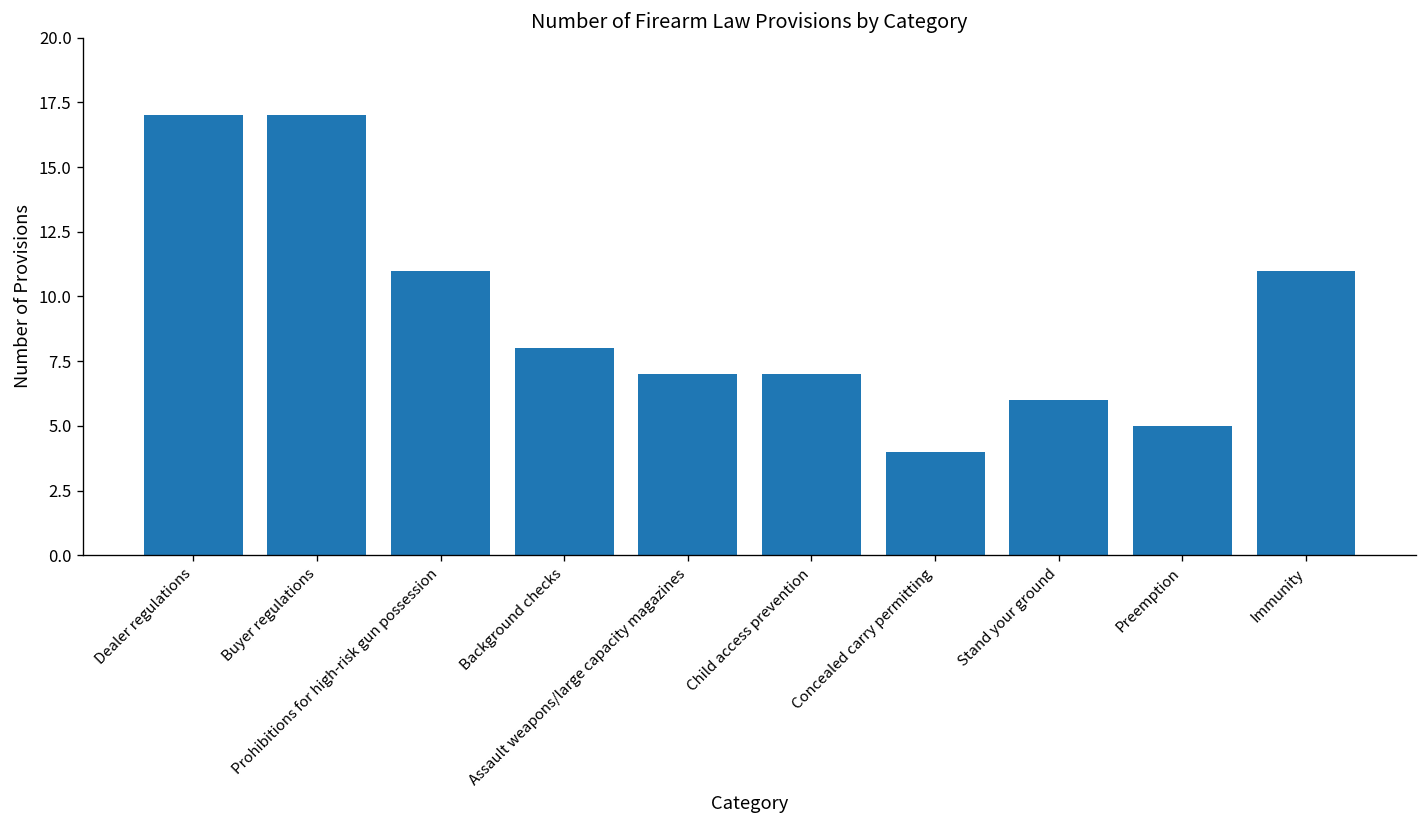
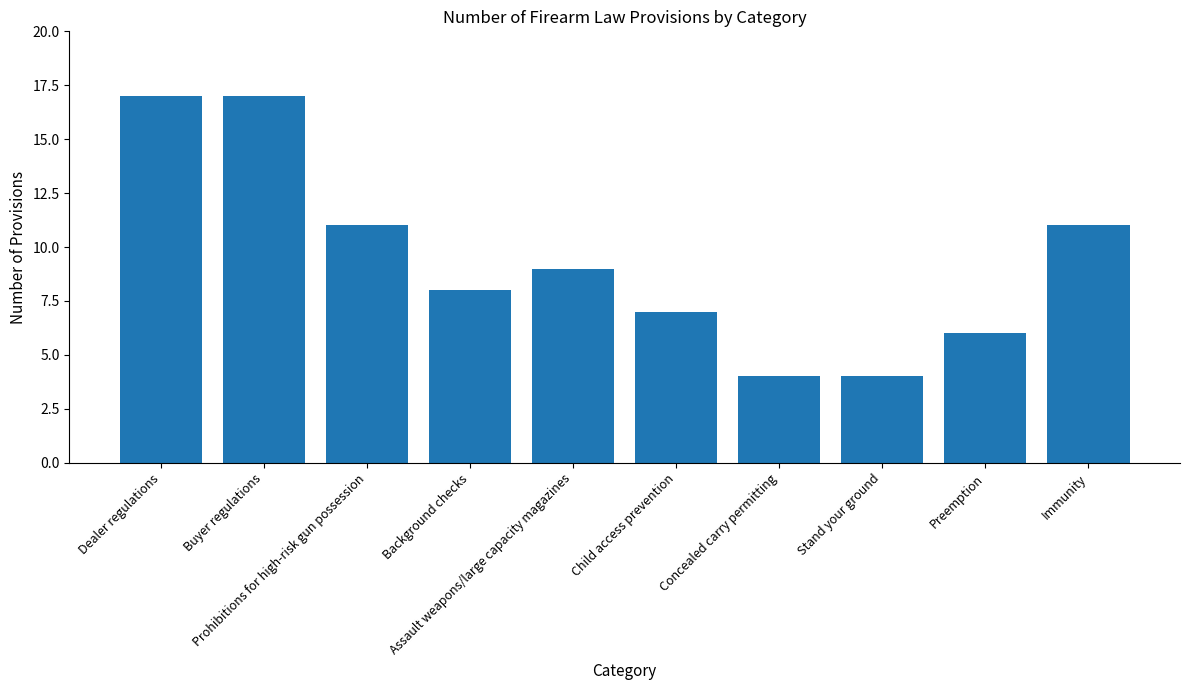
  {
    "Dealer regulations": 17,
    "Buyer regulations": 17,
    "Prohibitions for high-risk gun possession": 11,
    "Background checks": 8,
-   "Assault weapons/large capacity magazines": 7,
+   "Assault weapons/large capacity magazines": 9,
    "Child access prevention": 7,
    "Concealed carry permitting": 4,
-   "Stand your ground": 6,
-   "Preemption": 5,
+   "Stand your ground": 4,
+   "Preemption": 6,
    "Immunity": 11
  }
